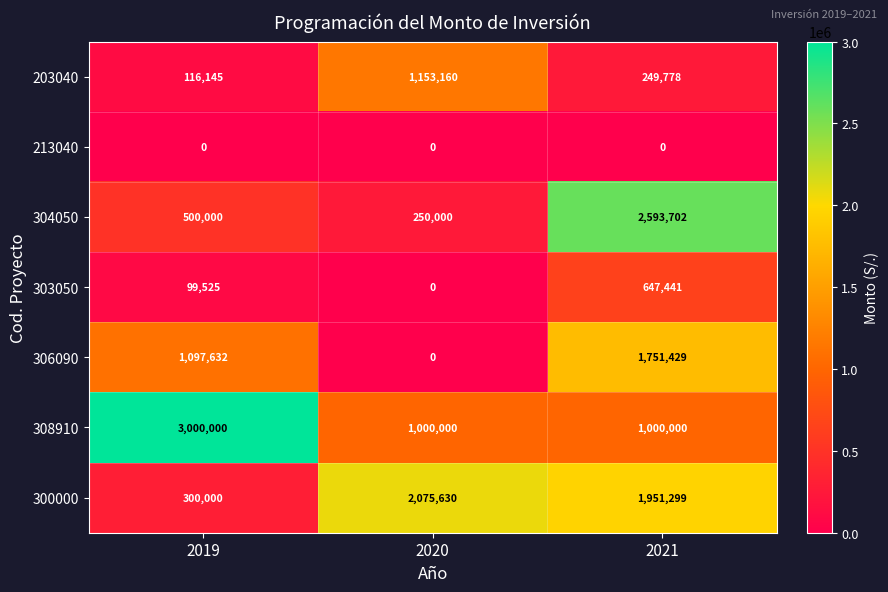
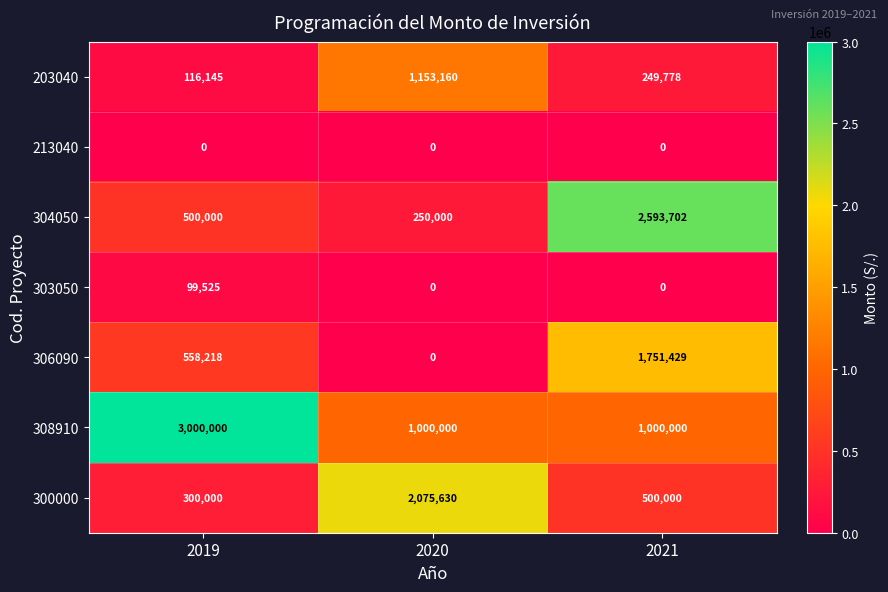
  {
    "203040": {
      "2019": "116,145",
      "2020": "1,153,160",
      "2021": "249,778"
    },
    "213040": {
      "2019": "0",
      "2020": "0",
      "2021": "0"
    },
    "304050": {
      "2019": "500,000",
      "2020": "250,000",
      "2021": "2,593,702"
    },
    "303050": {
      "2019": "99,525",
      "2020": "0",
-     "2021": "647,441"
+     "2021": "0"
    },
    "306090": {
-     "2019": "1,097,632",
+     "2019": "558,218",
      "2020": "0",
      "2021": "1,751,429"
    },
    "308910": {
      "2019": "3,000,000",
      "2020": "1,000,000",
      "2021": "1,000,000"
    },
    "300000": {
      "2019": "300,000",
      "2020": "2,075,630",
-     "2021": "1,951,299"
+     "2021": "500,000"
    }
  }
